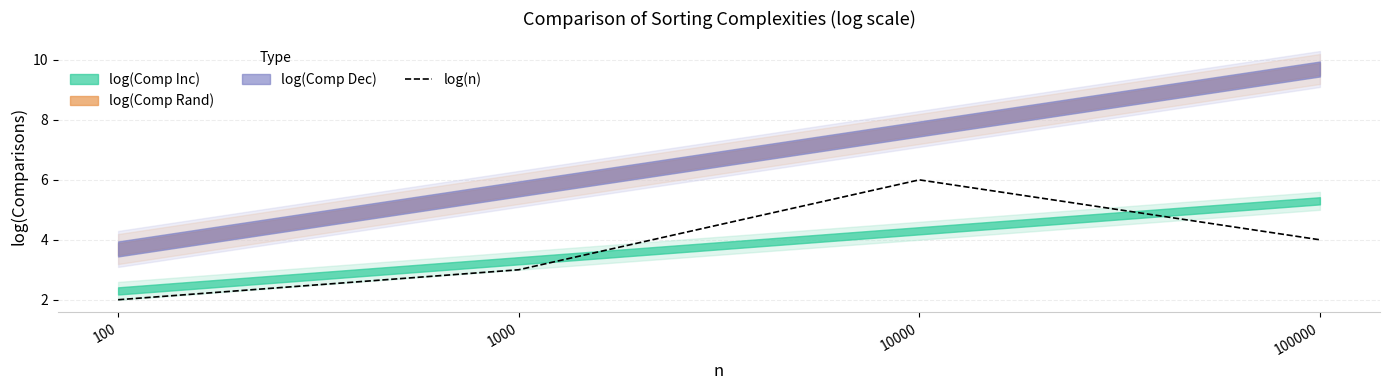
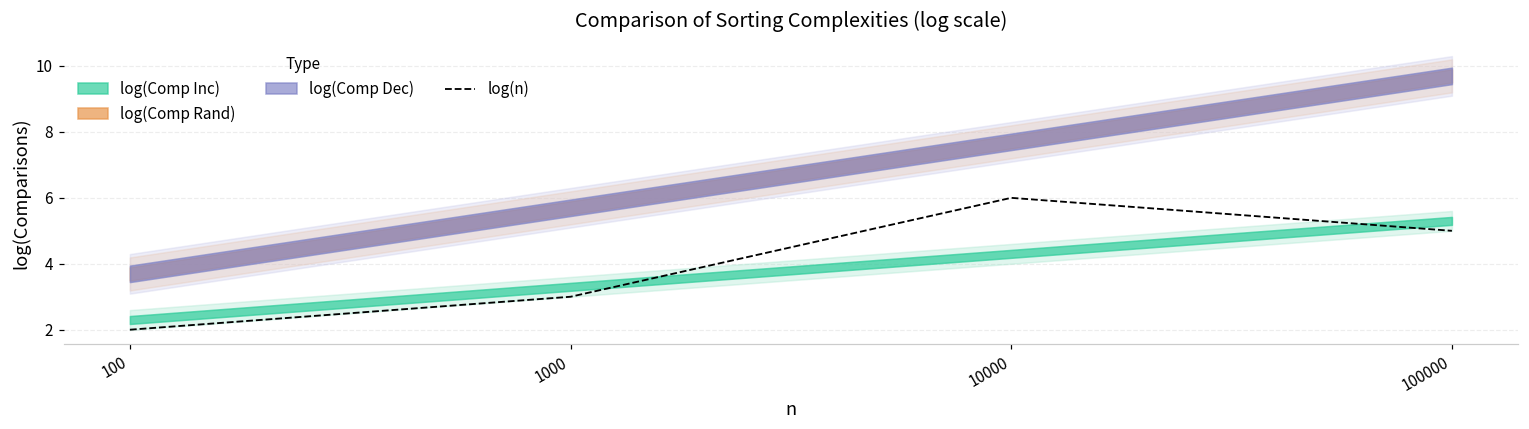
  {
    "log(n)": {
      "100": 2,
      "1000": 3,
      "10000": 6,
-     "100000": 4
+     "100000": 5
    }
  }
